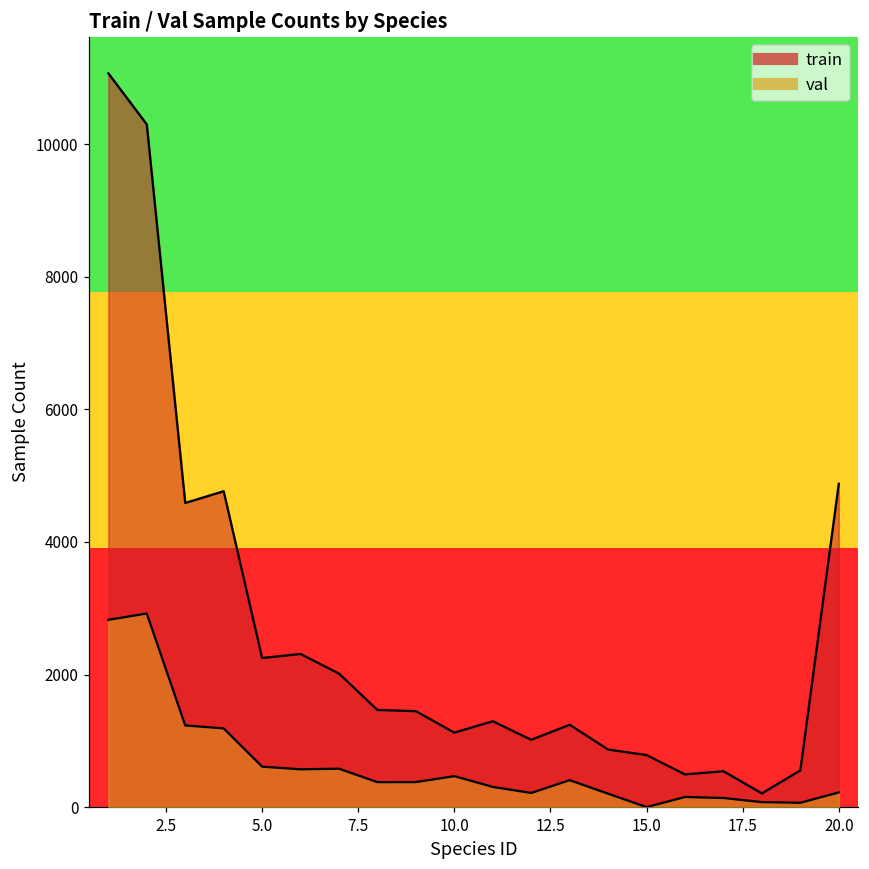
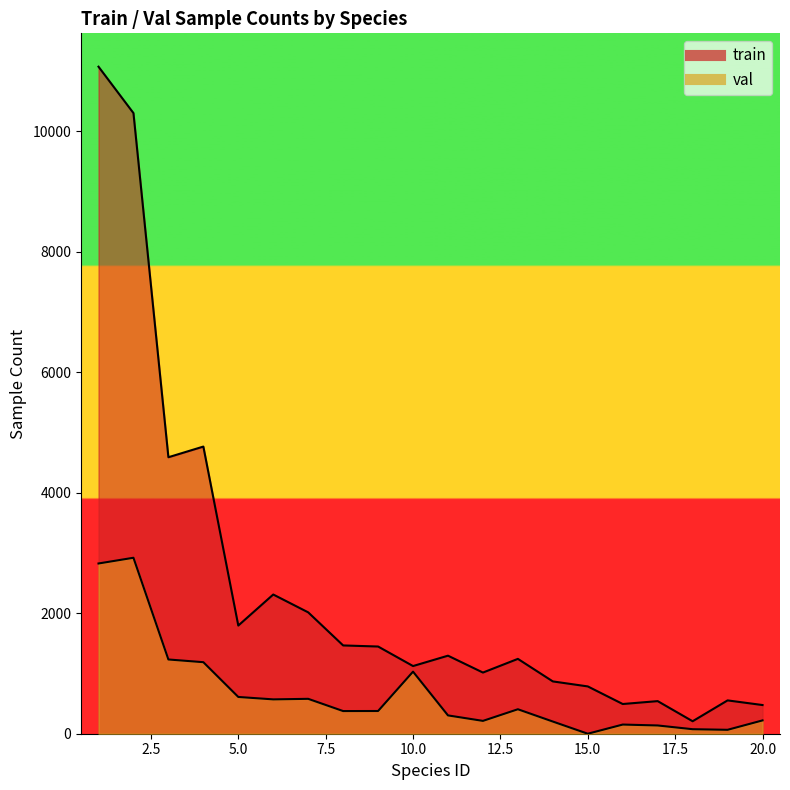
  {
    "train": {
-     "5.0": 2200,
+     "5.0": 1800,
      "10.0": 1100,
      "15.0": 800,
-     "20.0": 4900
+     "20.0": 500
    },
    "val": {
      "5.0": 600,
-     "10.0": 500,
+     "10.0": 1000,
      "15.0": 0,
      "20.0": 200
    }
  }
